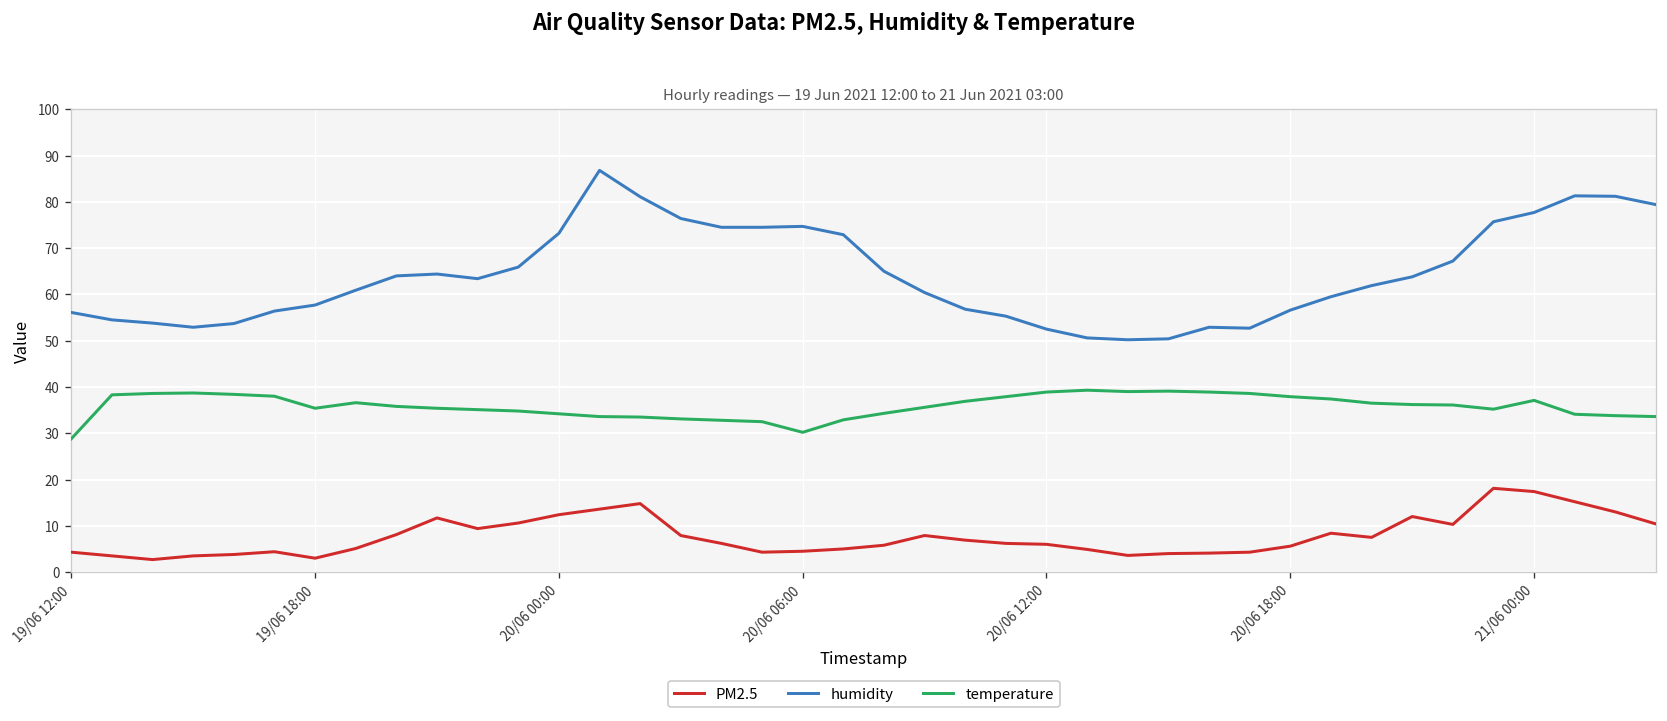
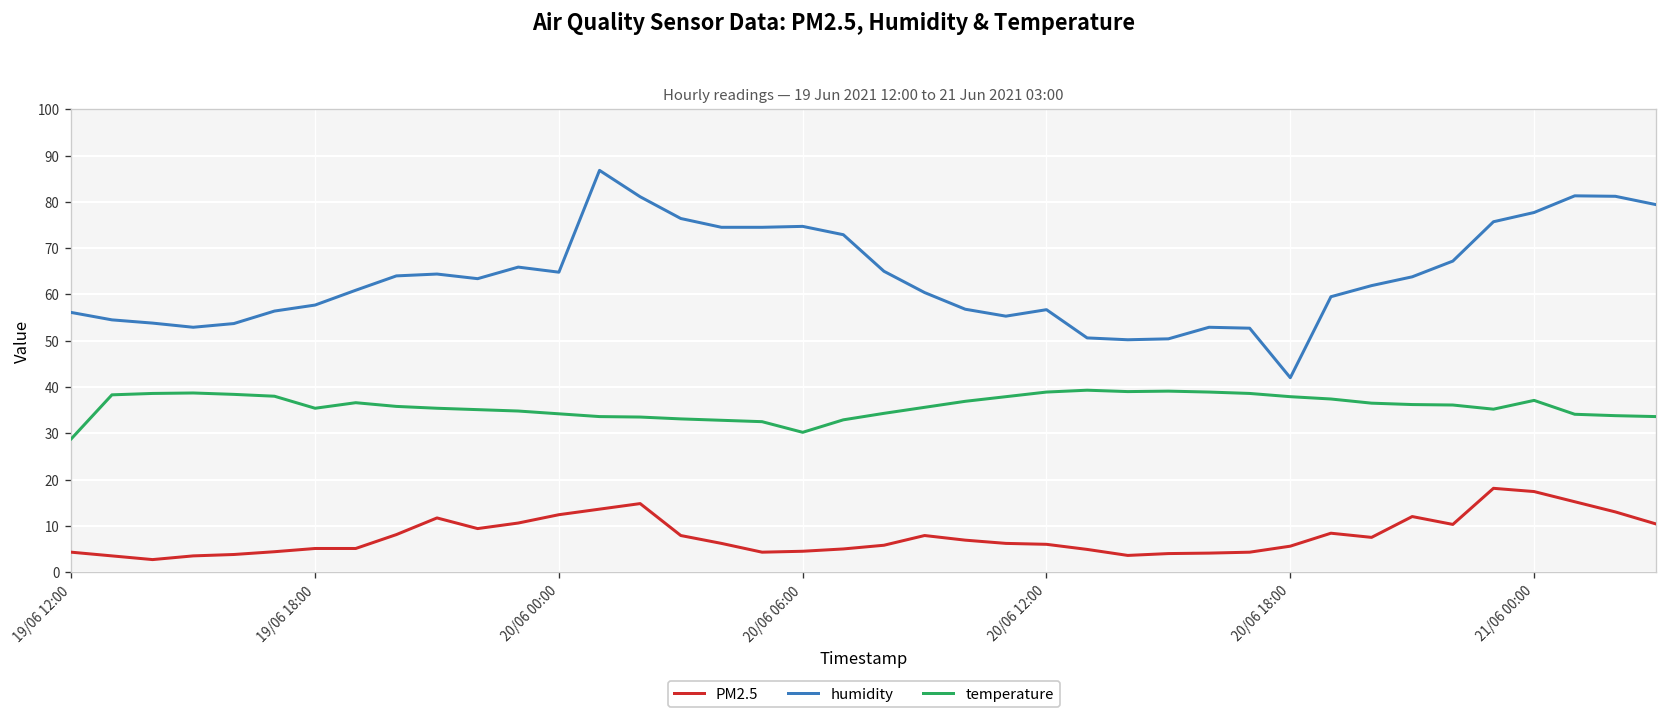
  {
    "PM2.5": {
      "19/06 12:00": 4,
-     "19/06 18:00": 3,
+     "19/06 18:00": 5,
      "20/06 00:00": 12,
      "20/06 06:00": 5,
      "20/06 12:00": 6,
      "20/06 18:00": 6,
      "21/06 00:00": 17
    },
    "humidity": {
      "19/06 12:00": 56,
      "19/06 18:00": 58,
-     "20/06 00:00": 73,
+     "20/06 00:00": 65,
      "20/06 06:00": 75,
-     "20/06 12:00": 53,
-     "20/06 18:00": 57,
+     "20/06 12:00": 57,
+     "20/06 18:00": 42,
      "21/06 00:00": 78
    },
    "temperature": {
      "19/06 12:00": 29,
      "19/06 18:00": 35,
      "20/06 00:00": 34,
      "20/06 06:00": 30,
      "20/06 12:00": 39,
      "20/06 18:00": 38,
      "21/06 00:00": 37
    }
  }
